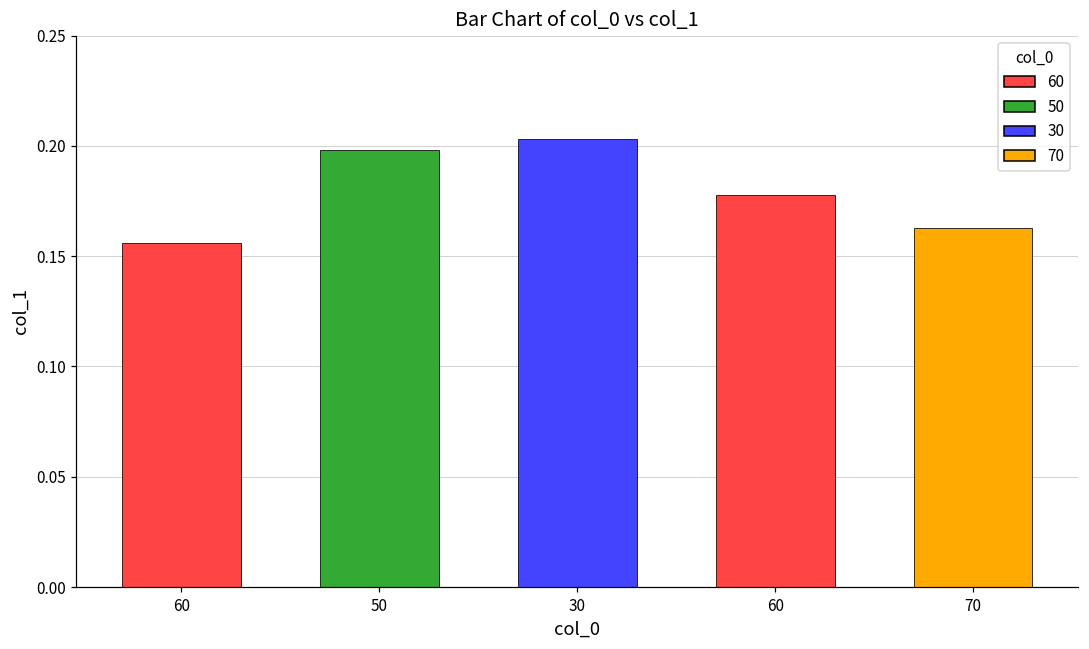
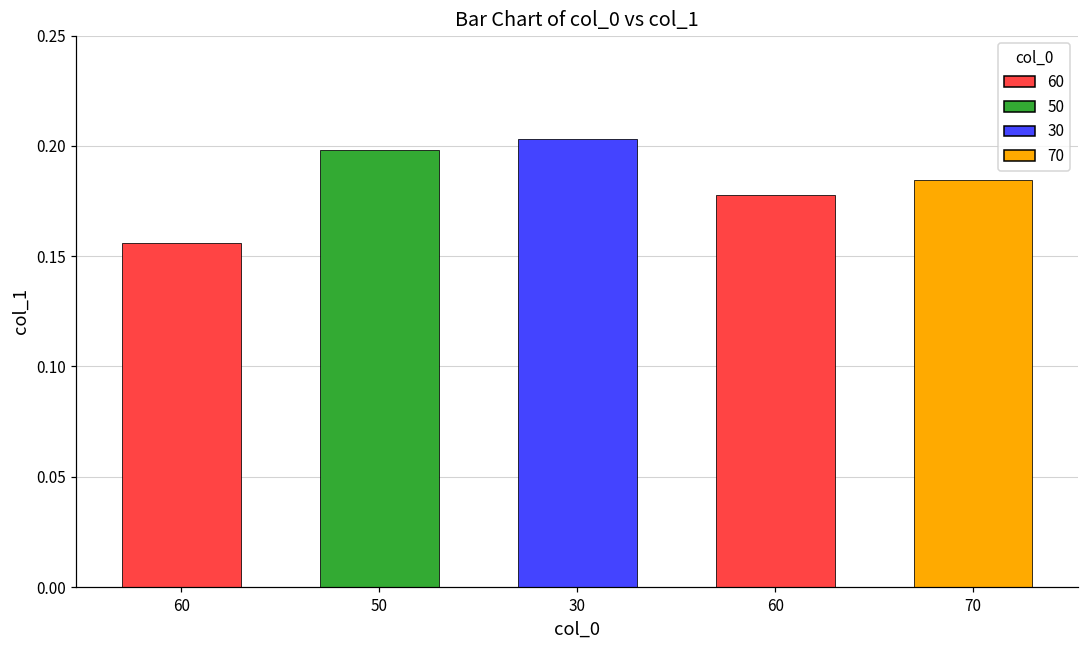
  {
    "50": 0.198,
    "30": 0.203,
-   "70": 0.163
+   "70": 0.185
  }
